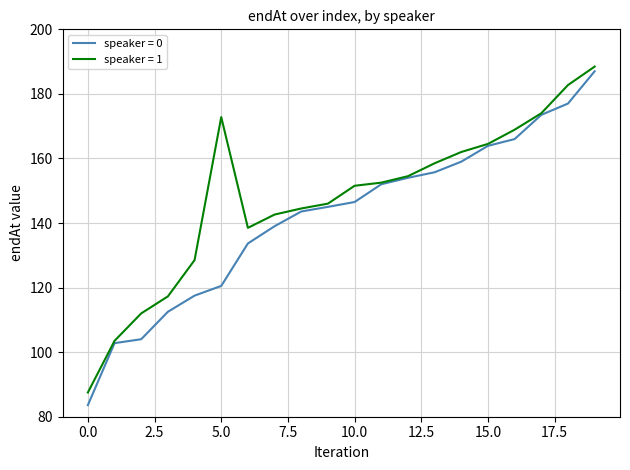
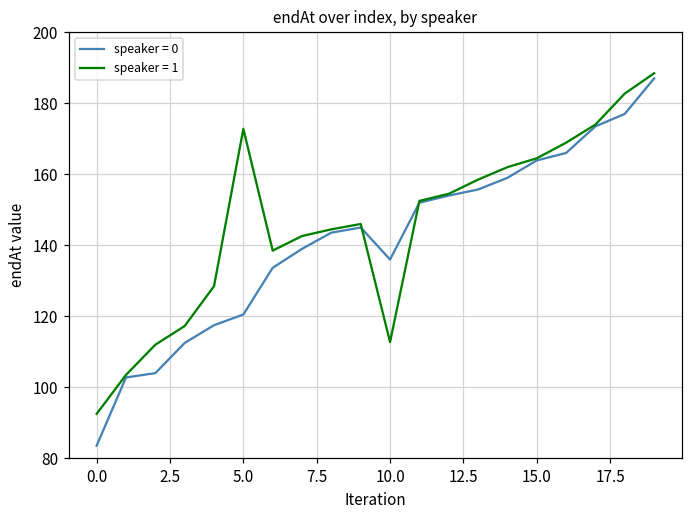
  {
    "speaker = 0": {
      "0.0": 84,
      "5.0": 121,
-     "10.0": 147
+     "10.0": 136
    },
    "speaker = 1": {
-     "0.0": 88,
+     "0.0": 93,
      "5.0": 173,
-     "10.0": 152
+     "10.0": 113
    }
  }
